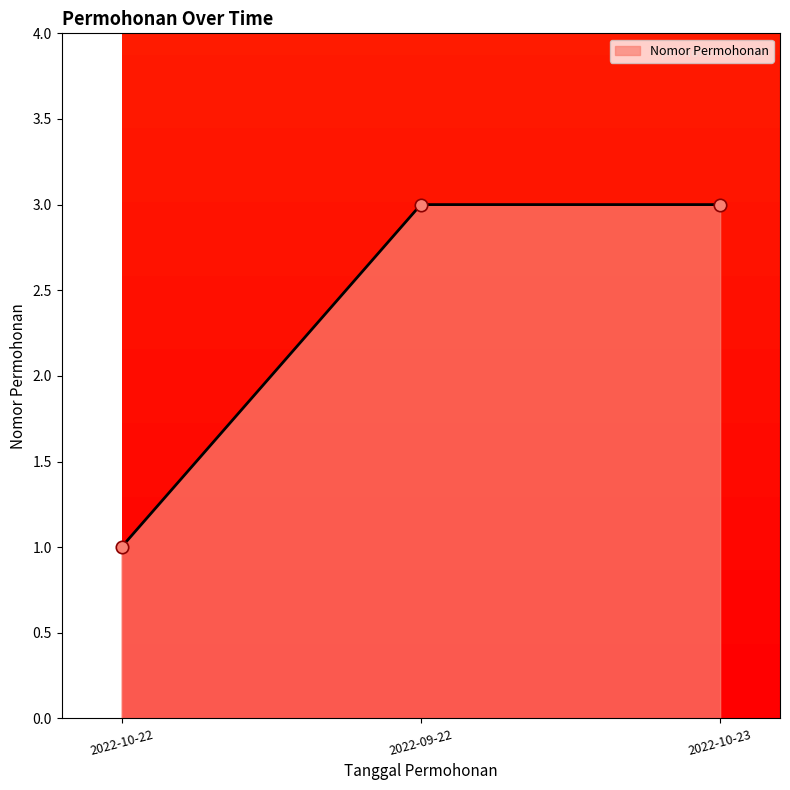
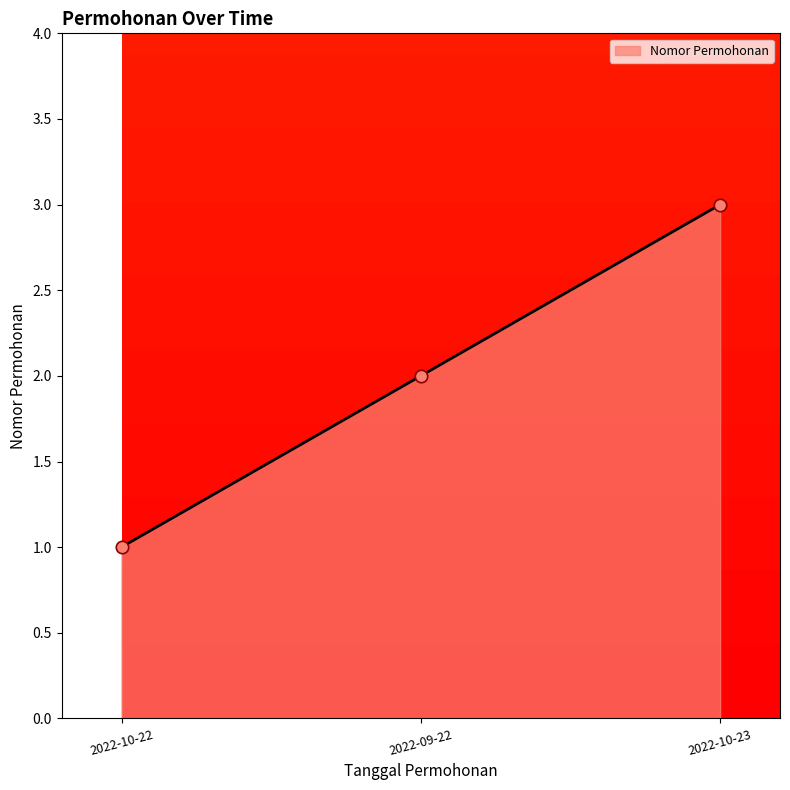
  {
    "2022-10-22": 1,
-   "2022-09-22": 3,
+   "2022-09-22": 2,
    "2022-10-23": 3
  }
